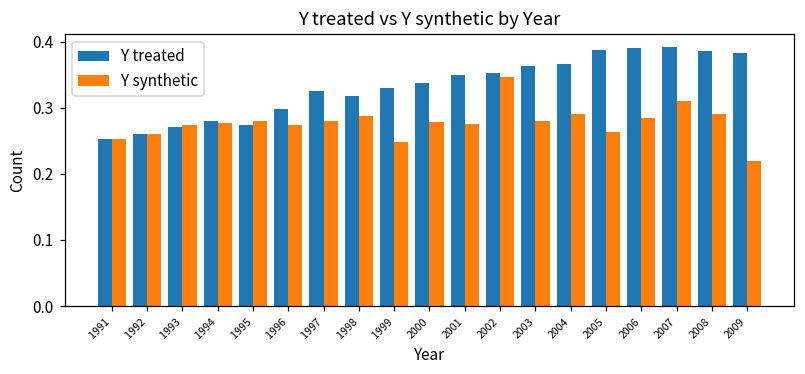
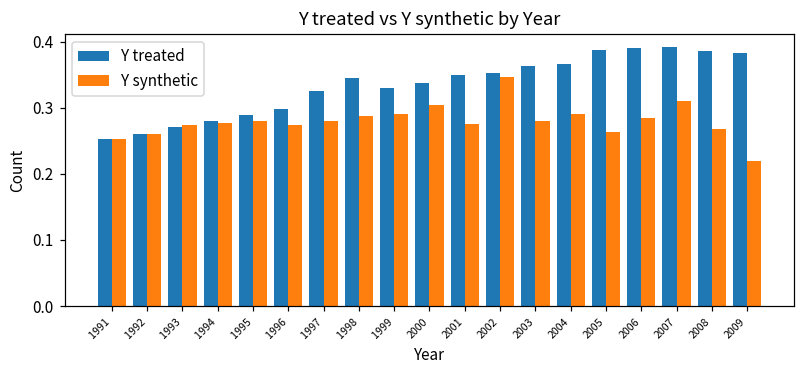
  {
    "Y treated": {
      "1991": 0.25,
      "1992": 0.26,
      "1993": 0.27,
      "1994": 0.28,
-     "1995": 0.27,
+     "1995": 0.29,
      "1996": 0.30,
      "1997": 0.32,
-     "1998": 0.32,
+     "1998": 0.34,
      "1999": 0.33,
      "2000": 0.34,
      "2001": 0.35,
      "2002": 0.35,
      "2003": 0.36,
      "2004": 0.37,
      "2005": 0.39,
      "2006": 0.39,
      "2007": 0.39,
      "2008": 0.39,
      "2009": 0.38
    },
    "Y synthetic": {
      "1991": 0.25,
      "1992": 0.26,
      "1993": 0.27,
      "1994": 0.28,
      "1995": 0.28,
      "1996": 0.27,
      "1997": 0.28,
      "1998": 0.29,
-     "1999": 0.25,
-     "2000": 0.28,
+     "1999": 0.29,
+     "2000": 0.30,
      "2001": 0.28,
      "2002": 0.35,
      "2003": 0.28,
      "2004": 0.29,
      "2005": 0.26,
      "2006": 0.28,
      "2007": 0.31,
-     "2008": 0.29,
+     "2008": 0.27,
      "2009": 0.22
    }
  }
